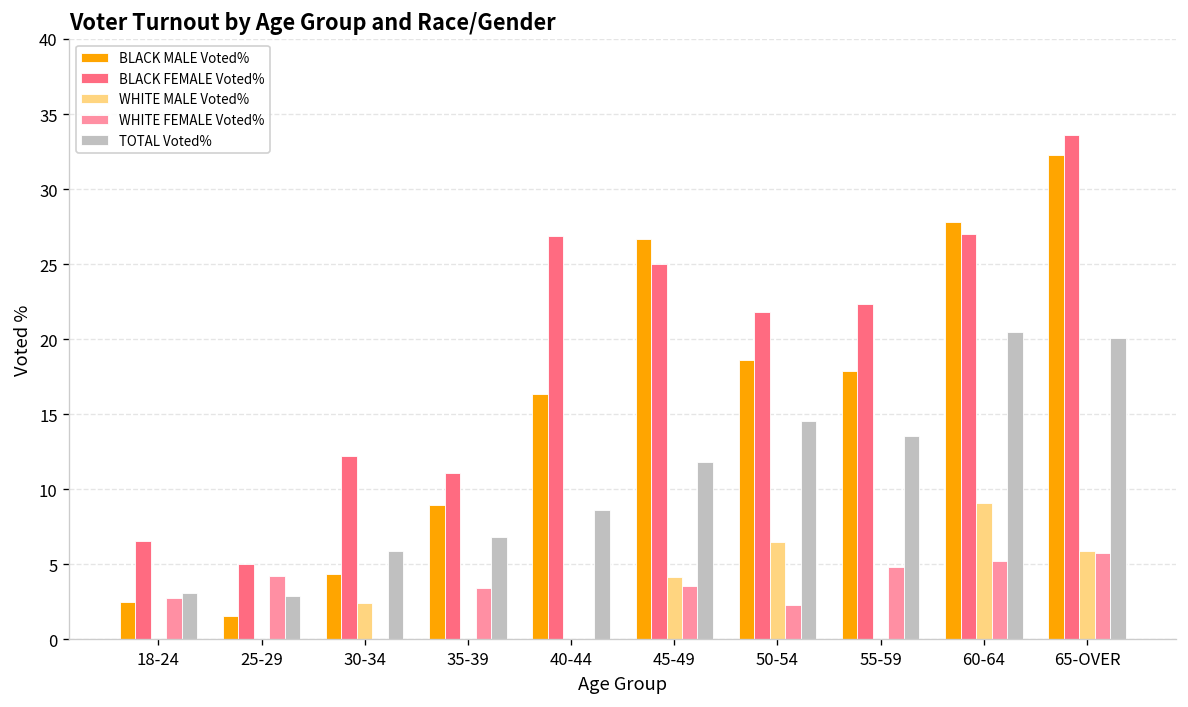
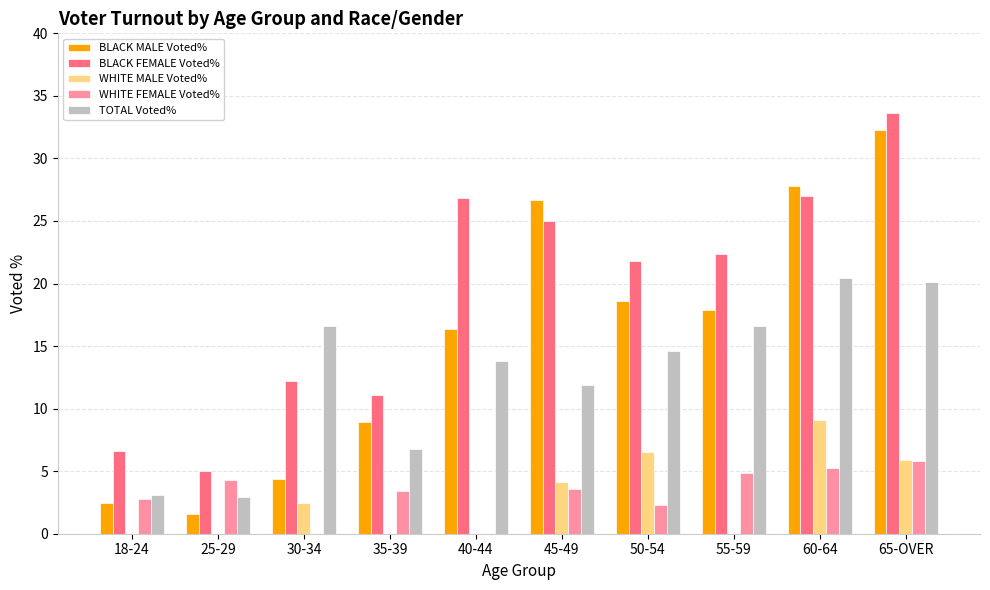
  {
    "BLACK MALE Voted%": {
      "18-24": 2.5,
      "25-29": 1.5,
      "30-34": 4.4,
      "35-39": 9.0,
      "40-44": 16.4,
      "45-49": 26.7,
      "50-54": 18.6,
      "55-59": 17.9,
      "60-64": 27.8,
      "65-OVER": 32.3
    },
    "WHITE MALE Voted%": {
      "18-24": 0.0,
      "25-29": 0.0,
      "30-34": 2.4,
      "35-39": 0.0,
      "40-44": 0.0,
      "45-49": 4.2,
      "50-54": 6.5,
      "55-59": 0.0,
      "60-64": 9.1,
      "65-OVER": 5.9
    },
    "TOTAL Voted%": {
      "18-24": 3.1,
      "25-29": 2.9,
-     "30-34": 5.9,
+     "30-34": 16.6,
      "35-39": 6.8,
-     "40-44": 8.6,
+     "40-44": 13.8,
      "45-49": 11.9,
      "50-54": 14.6,
-     "55-59": 13.5,
+     "55-59": 16.6,
      "60-64": 20.5,
      "65-OVER": 20.1
    }
  }
